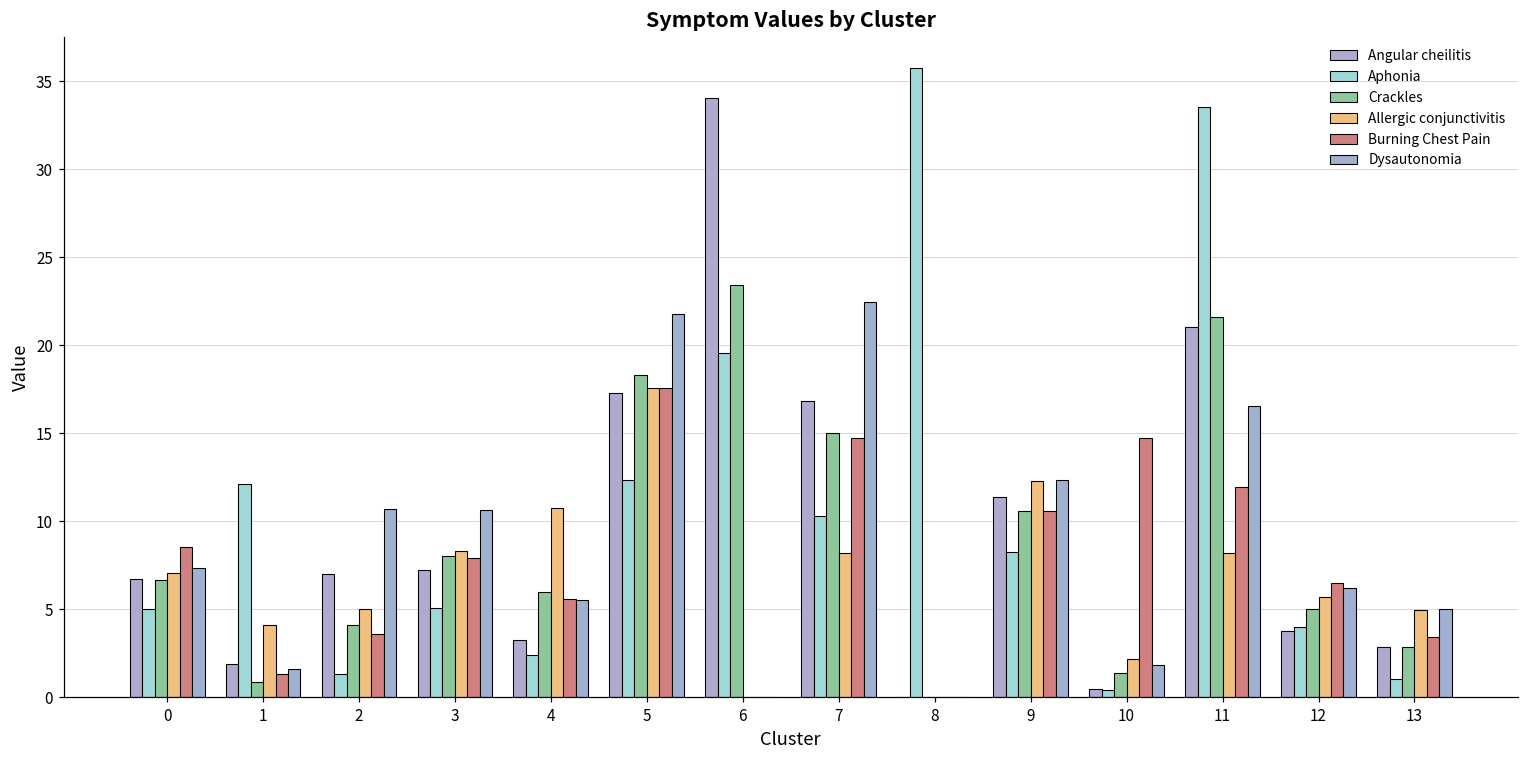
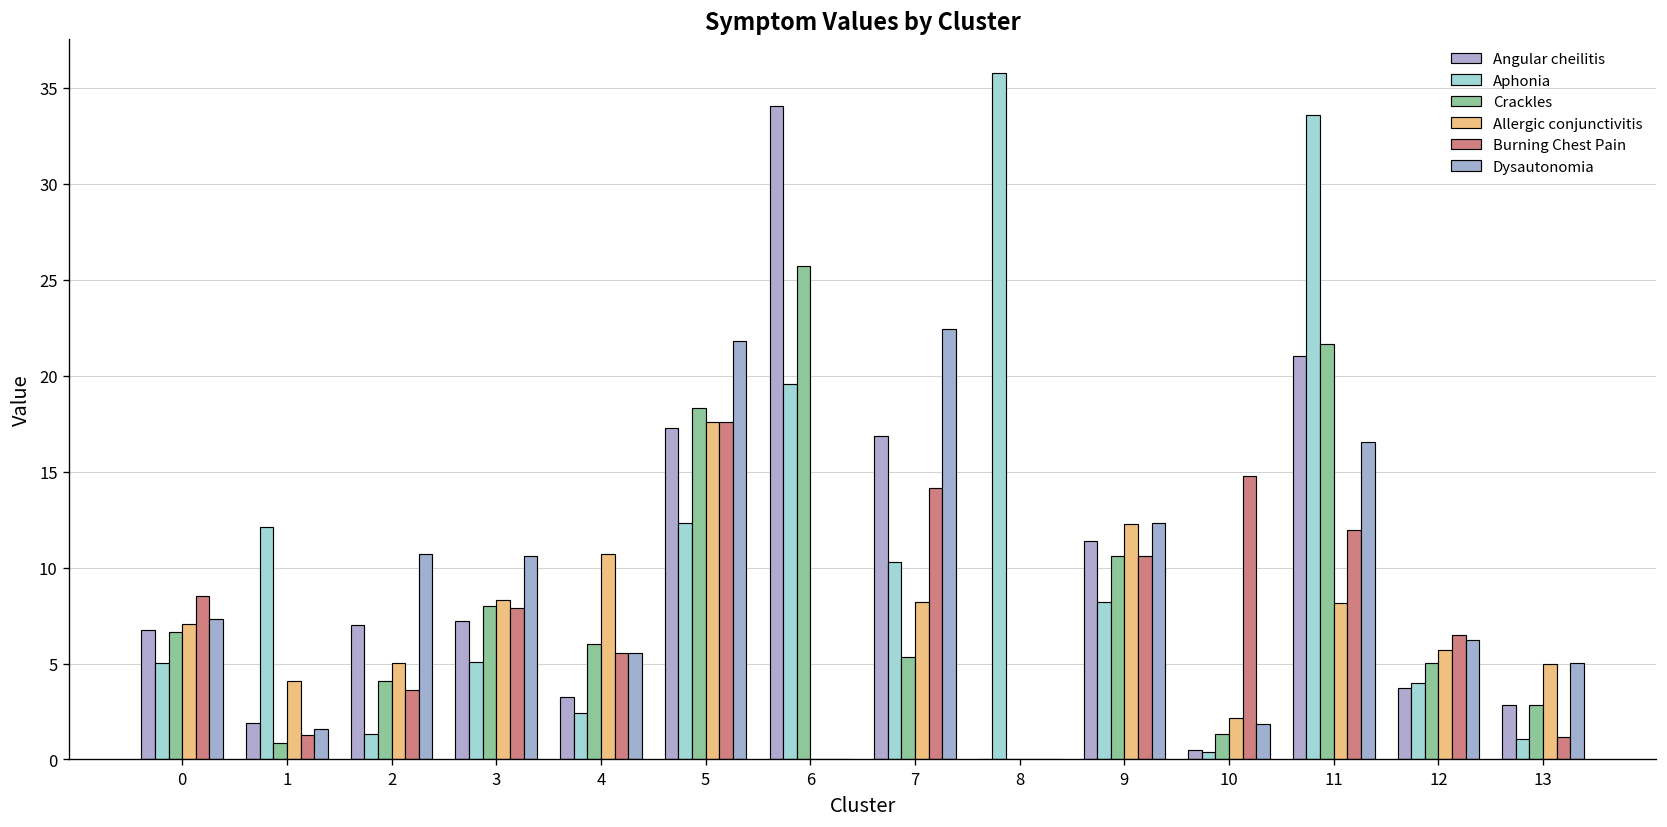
  {
    "Crackles": {
      "0": 6.6,
      "1": 0.9,
      "2": 4.1,
      "3": 8.0,
      "4": 6.0,
      "5": 18.3,
-     "6": 23.5,
-     "7": 15.0,
+     "6": 25.7,
+     "7": 5.3,
      "8": 0.0,
      "9": 10.6,
      "10": 1.4,
      "11": 21.6,
      "12": 5.0,
      "13": 2.8
    },
    "Allergic conjunctivitis": {
      "0": 7.1,
      "1": 4.1,
      "2": 5.0,
      "3": 8.3,
      "4": 10.7,
      "5": 17.6,
      "6": 0.0,
      "7": 8.2,
      "8": 0.0,
      "9": 12.3,
      "10": 2.2,
      "11": 8.2,
      "12": 5.7,
      "13": 5.0
    },
    "Burning Chest Pain": {
      "0": 8.5,
      "1": 1.3,
      "2": 3.6,
      "3": 7.9,
      "4": 5.6,
      "5": 17.6,
      "6": 0.0,
-     "7": 14.7,
+     "7": 14.1,
      "8": 0.0,
      "9": 10.6,
      "10": 14.7,
      "11": 12.0,
      "12": 6.5,
-     "13": 3.4
+     "13": 1.2
    }
  }
